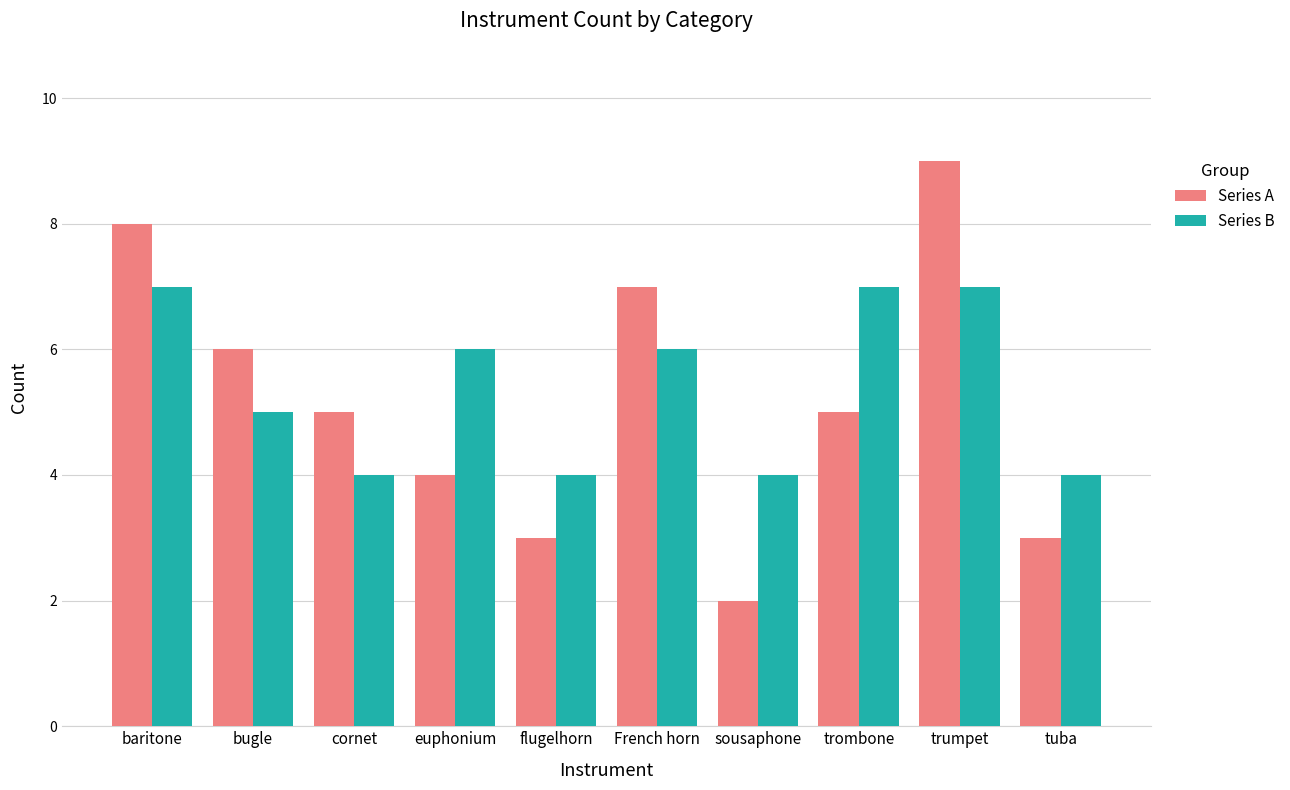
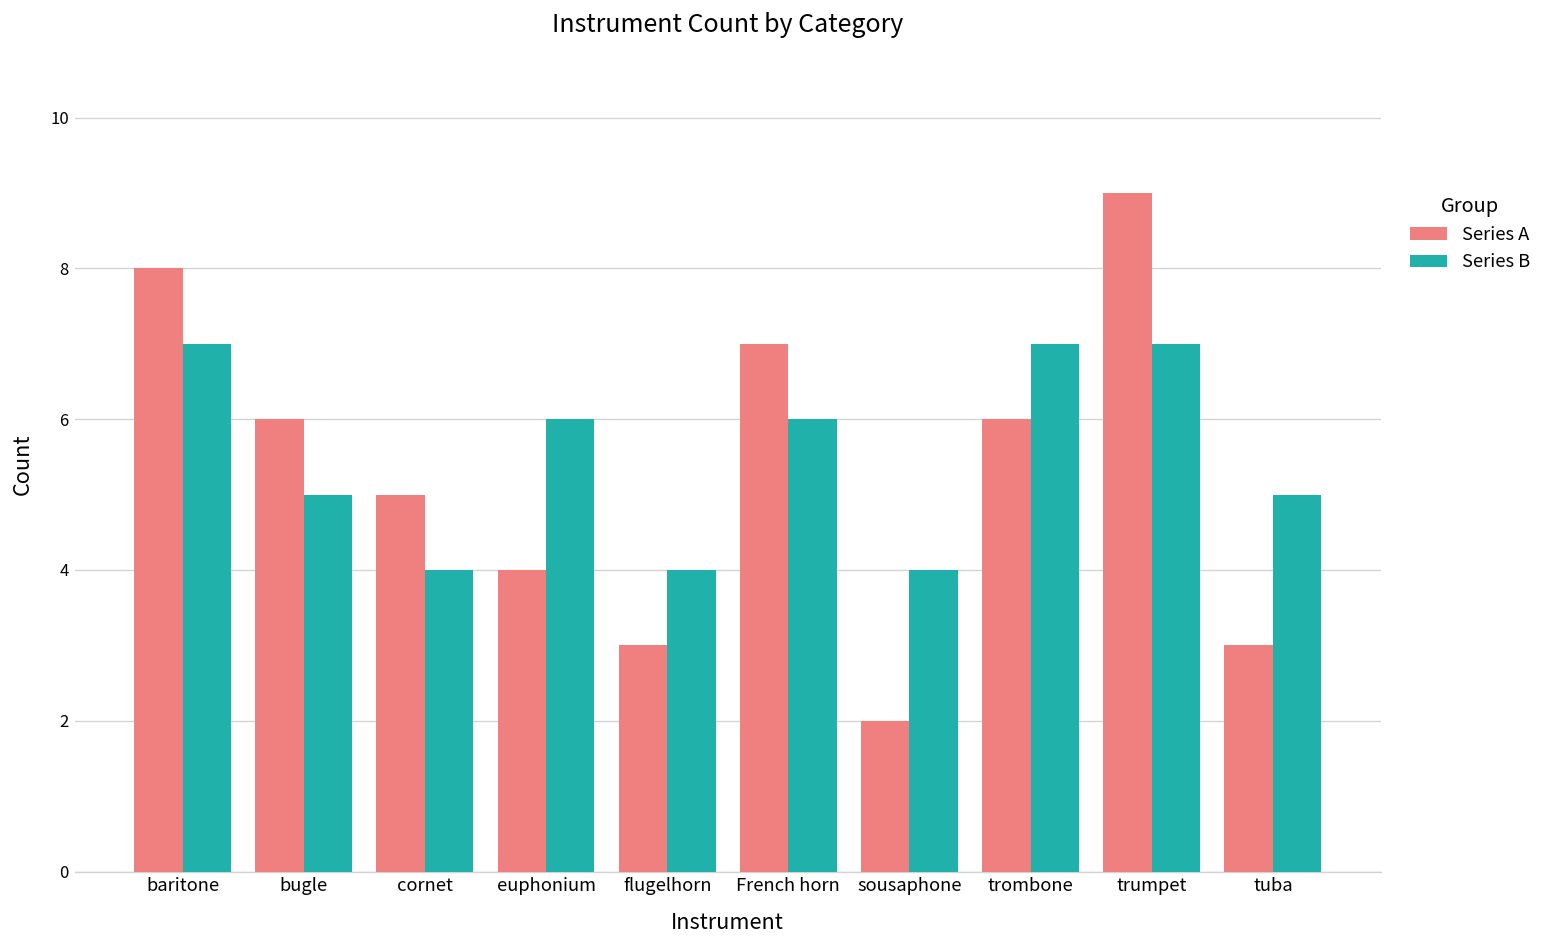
  {
    "Series A": {
      "baritone": 8,
      "bugle": 6,
      "cornet": 5,
      "euphonium": 4,
      "flugelhorn": 3,
      "French horn": 7,
      "sousaphone": 2,
-     "trombone": 5,
+     "trombone": 6,
      "trumpet": 9,
      "tuba": 3
    },
    "Series B": {
      "baritone": 7,
      "bugle": 5,
      "cornet": 4,
      "euphonium": 6,
      "flugelhorn": 4,
      "French horn": 6,
      "sousaphone": 4,
      "trombone": 7,
      "trumpet": 7,
-     "tuba": 4
+     "tuba": 5
    }
  }
